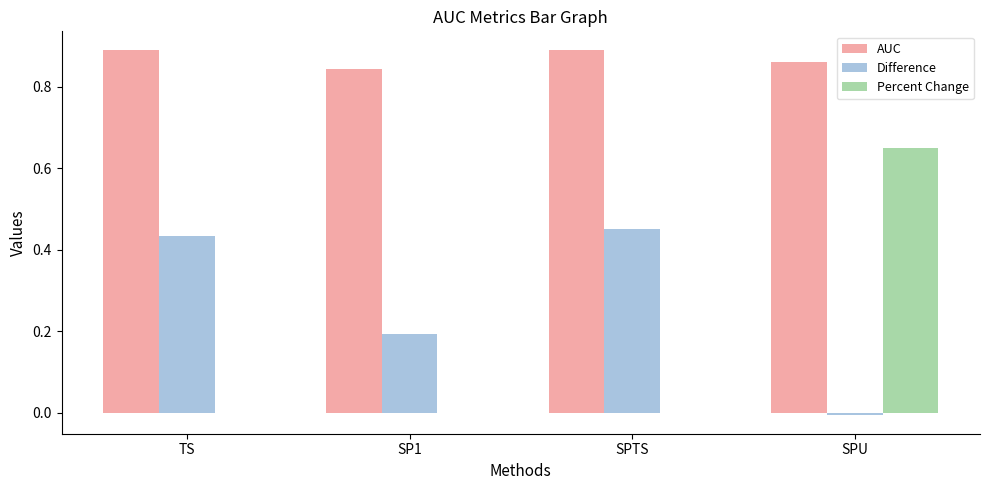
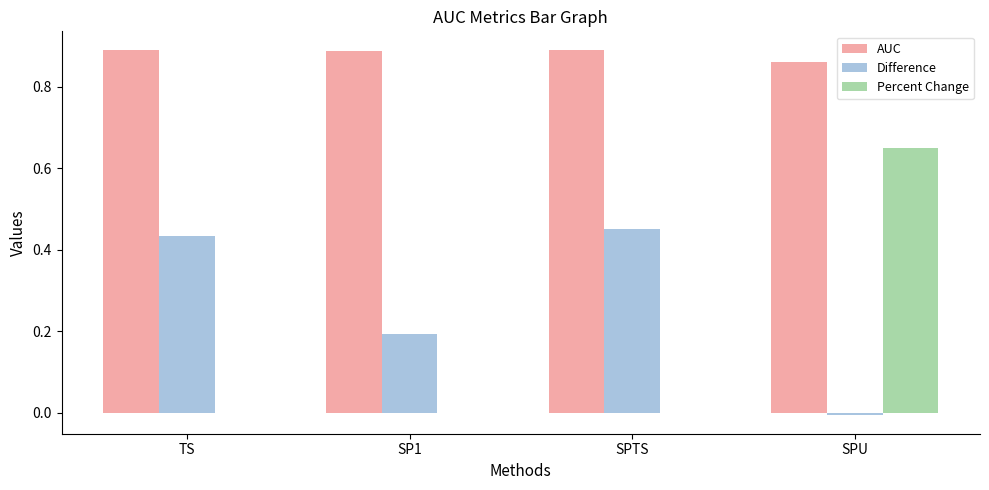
  {
    "AUC": {
      "TS": 0.89,
-     "SP1": 0.84,
+     "SP1": 0.89,
      "SPTS": 0.89,
      "SPU": 0.86
    }
  }
